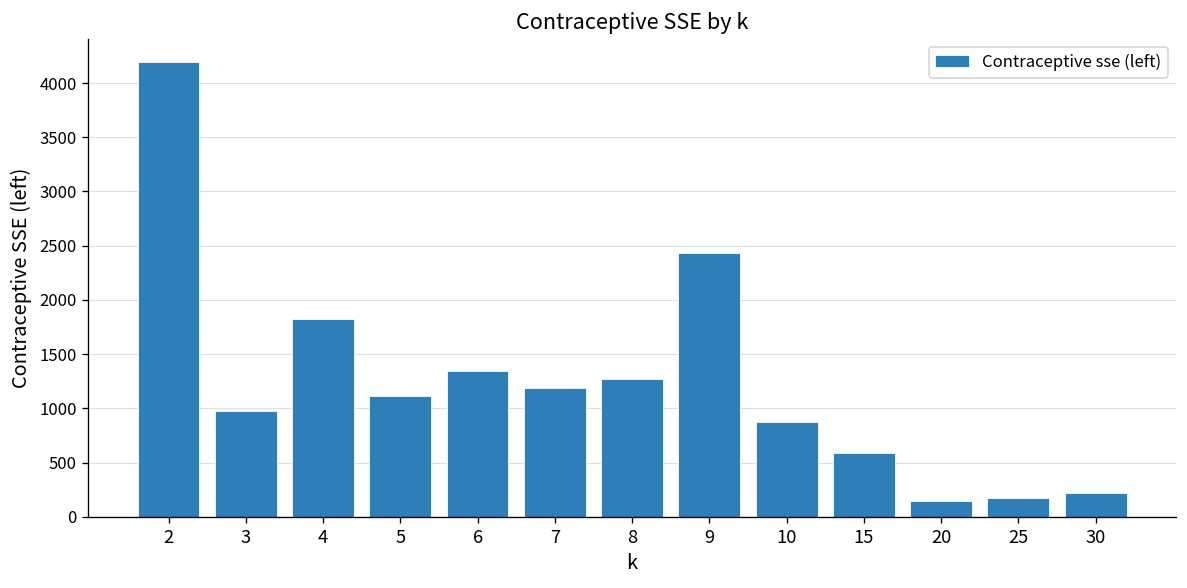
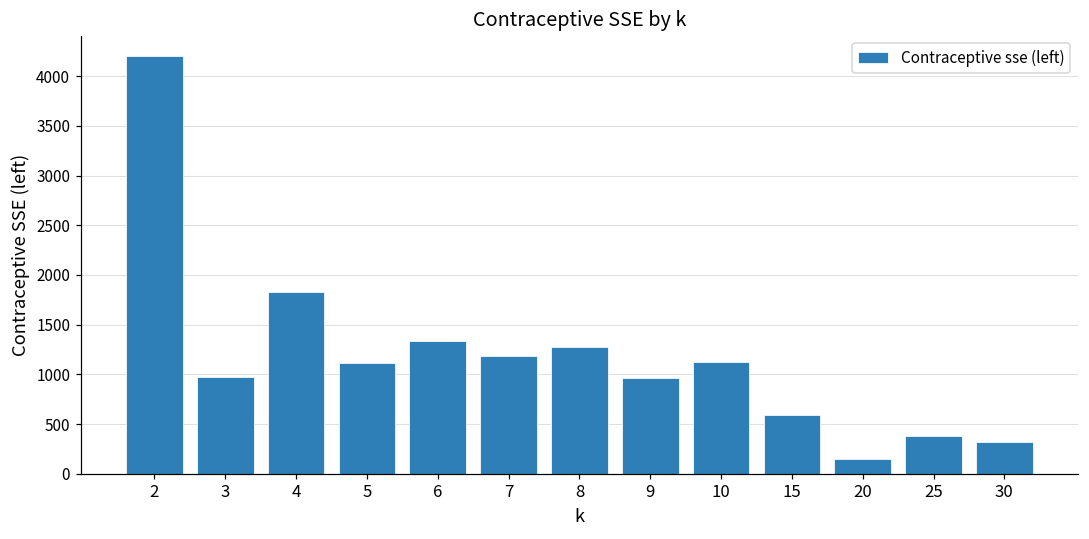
  {
    "2": 4200,
    "3": 1000,
    "4": 1800,
    "5": 1100,
    "6": 1300,
    "7": 1200,
    "8": 1300,
-   "9": 2400,
-   "10": 900,
+   "9": 1000,
+   "10": 1100,
    "15": 600,
    "20": 100,
-   "25": 200,
-   "30": 200
+   "25": 400,
+   "30": 300
  }
